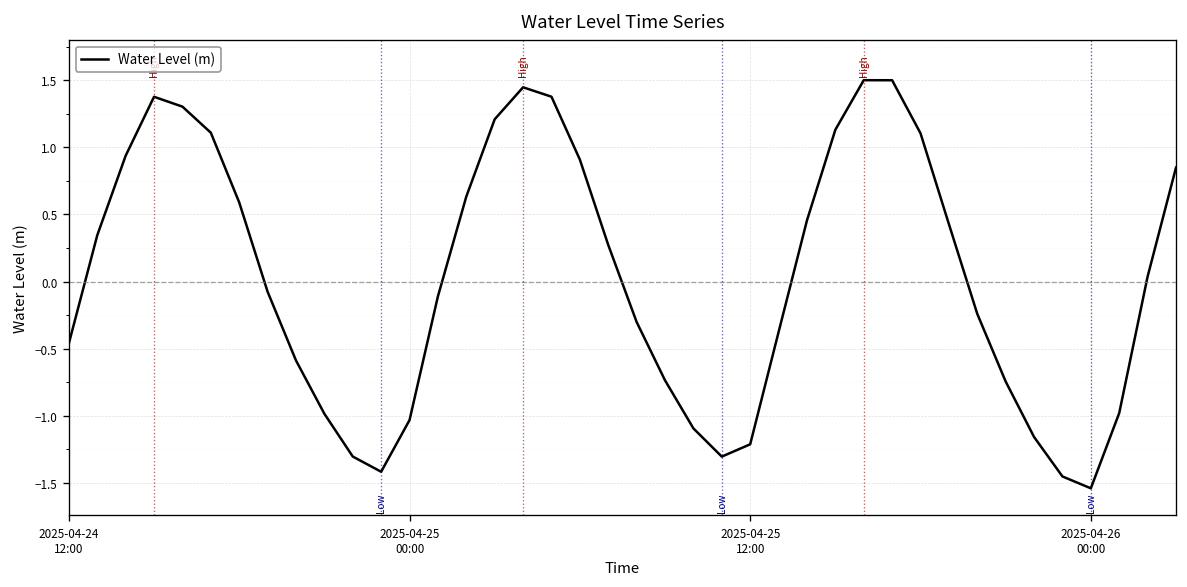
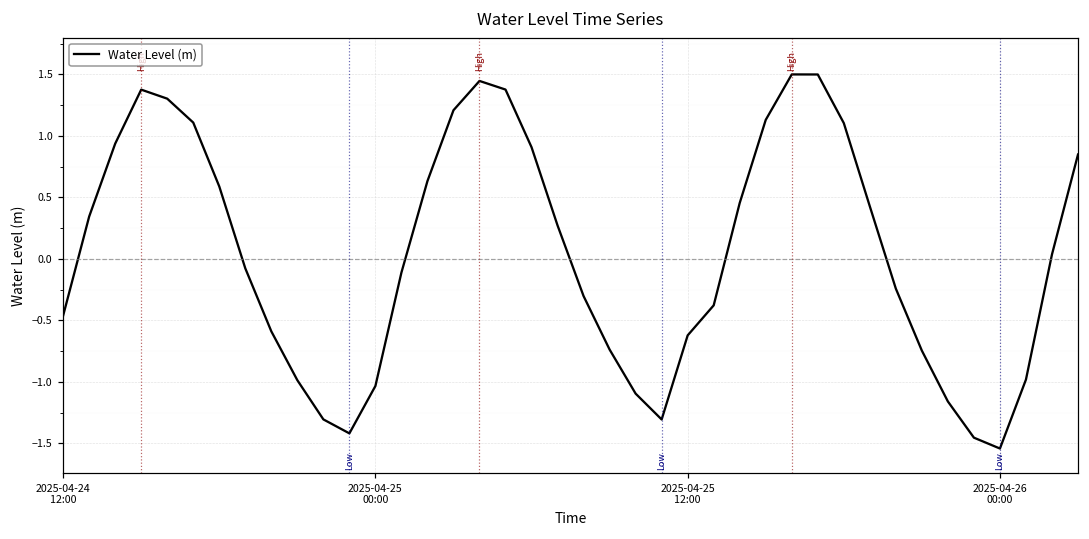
  {
    "2025-04-24 12:00": -0.46,
    "2025-04-25 00:00": -1.03,
-   "2025-04-25 12:00": -1.21,
+   "2025-04-25 12:00": -0.62,
    "2025-04-26 00:00": -1.54
  }
